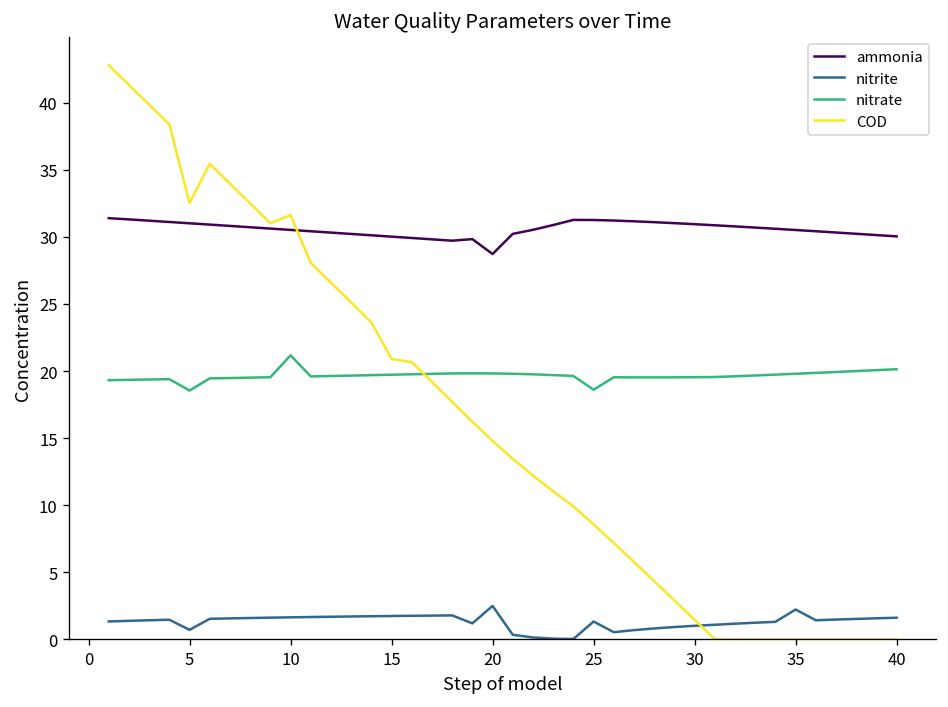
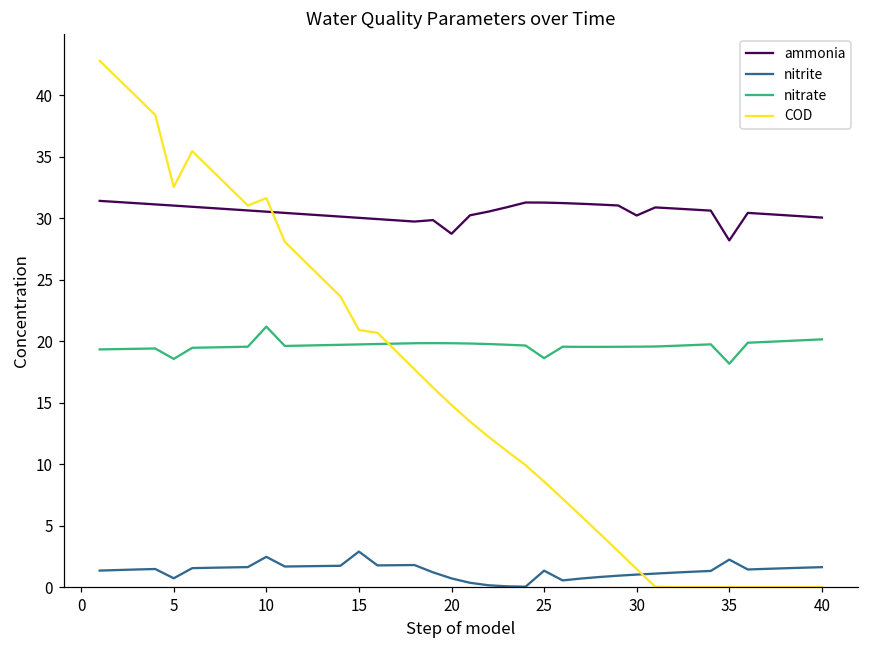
  {
    "ammonia": {
      "5": 31.0,
      "10": 30.5,
      "15": 30.0,
      "20": 28.7,
      "25": 31.3,
-     "30": 30.9,
-     "35": 30.5,
+     "30": 30.2,
+     "35": 28.2,
      "40": 30.0
    },
    "nitrite": {
      "5": 0.7,
-     "10": 1.6,
-     "15": 1.7,
-     "20": 2.5,
+     "10": 2.5,
+     "15": 2.9,
+     "20": 0.7,
      "25": 1.3,
      "30": 1.0,
      "35": 2.2,
      "40": 1.6
    },
    "nitrate": {
      "5": 18.6,
      "10": 21.2,
      "15": 19.7,
      "20": 19.8,
      "25": 18.6,
      "30": 19.5,
-     "35": 19.8,
+     "35": 18.2,
      "40": 20.1
    },
    "COD": {
      "5": 32.5,
      "10": 31.6,
      "15": 20.9,
      "20": 14.8,
      "25": 8.6,
      "30": 1.5,
      "35": 0.0,
      "40": 0.0
    }
  }
